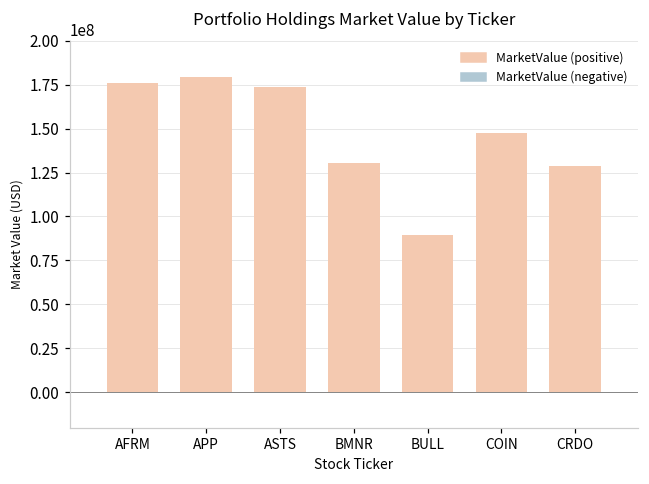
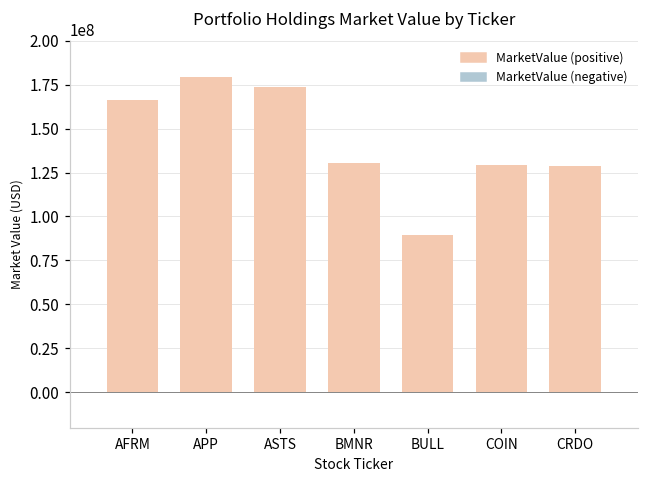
  {
    "MarketValue (positive)": {
-     "AFRM": 176000000,
+     "AFRM": 166000000,
      "APP": 179000000,
      "ASTS": 173000000,
      "BMNR": 131000000,
      "BULL": 89000000,
-     "COIN": 147000000,
+     "COIN": 129000000,
      "CRDO": 129000000
    },
    "MarketValue (negative)": {
      "AFRM": 0,
      "APP": 0,
      "ASTS": 0,
      "BMNR": 0,
      "BULL": 0,
      "COIN": 0,
      "CRDO": 0
    }
  }
